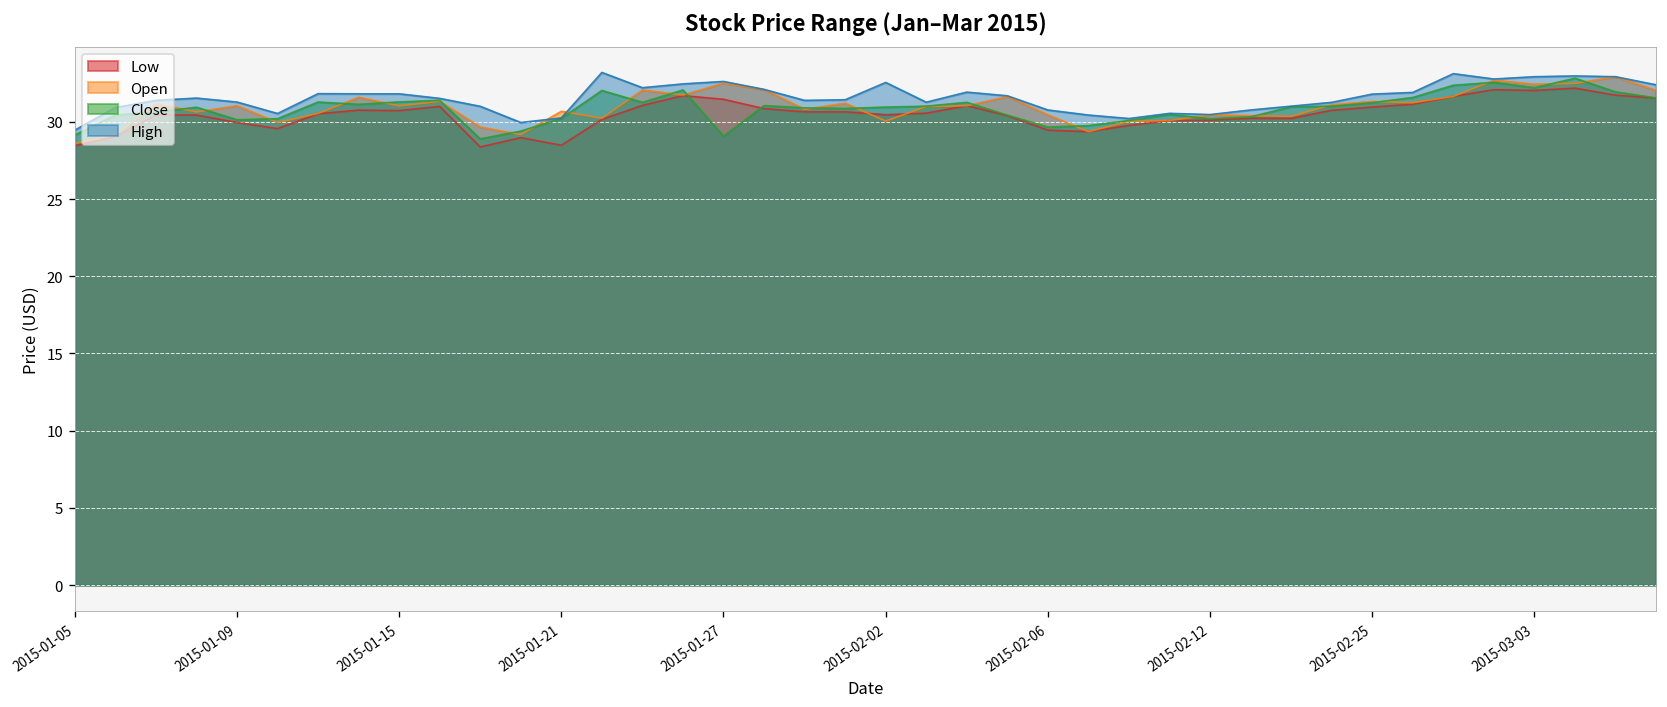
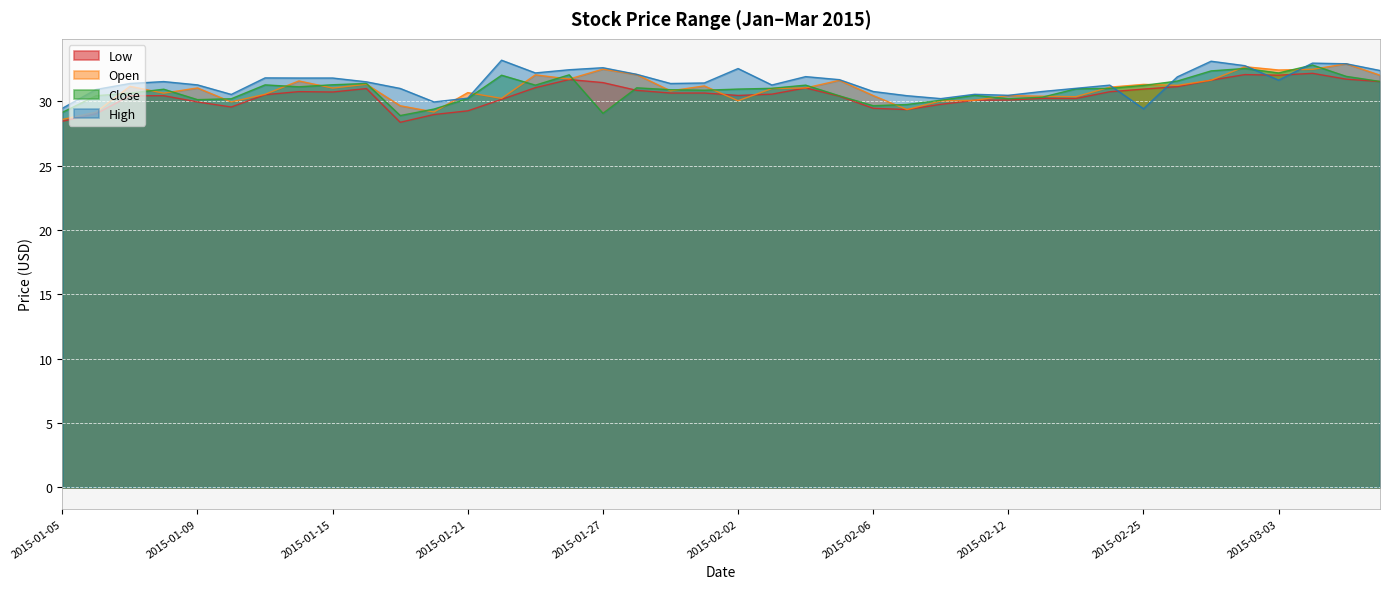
  {
    "Low": {
      "2015-01-15": 30.7,
-     "2015-01-21": 28.5,
+     "2015-01-21": 29.3,
      "2015-01-27": 31.5,
      "2015-02-02": 30.5,
      "2015-02-06": 29.5,
      "2015-02-25": 31.0
    },
    "Open": {
      "2015-01-09": 31.0,
      "2015-01-15": 31.0,
      "2015-01-21": 30.7,
      "2015-02-02": 30.0,
      "2015-02-06": 30.4,
      "2015-03-03": 32.4
    },
    "Close": {
      "2015-01-05": 29.1,
      "2015-01-15": 31.3,
      "2015-01-27": 29.1,
      "2015-02-02": 31.0,
      "2015-02-06": 29.7
    },
    "High": {
      "2015-01-05": 29.5,
      "2015-01-09": 31.3,
      "2015-01-15": 31.8,
      "2015-02-02": 32.5,
      "2015-02-06": 30.8,
-     "2015-02-25": 31.8,
-     "2015-03-03": 32.9
+     "2015-02-25": 29.4,
+     "2015-03-03": 31.6
    }
  }
